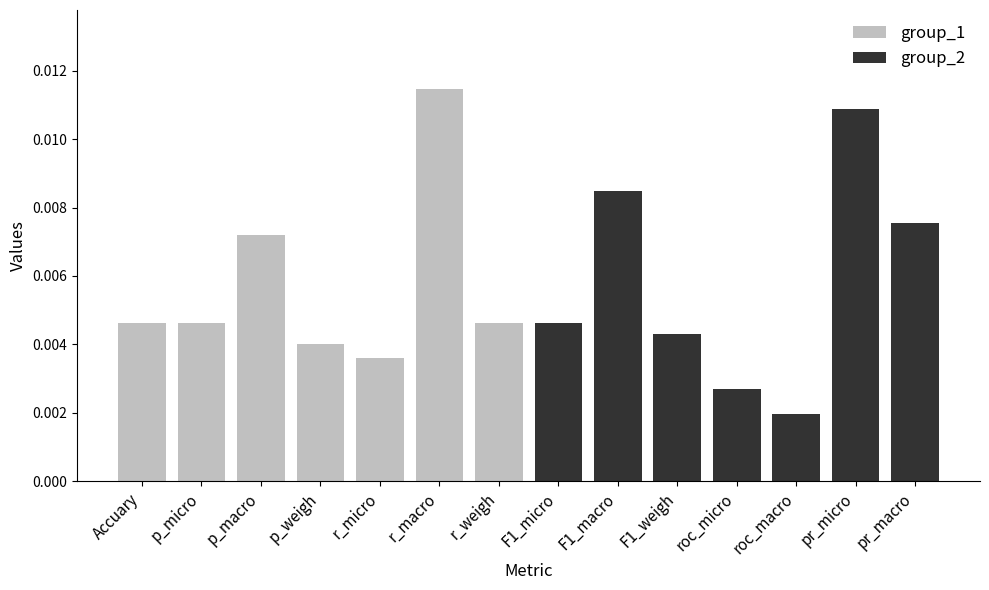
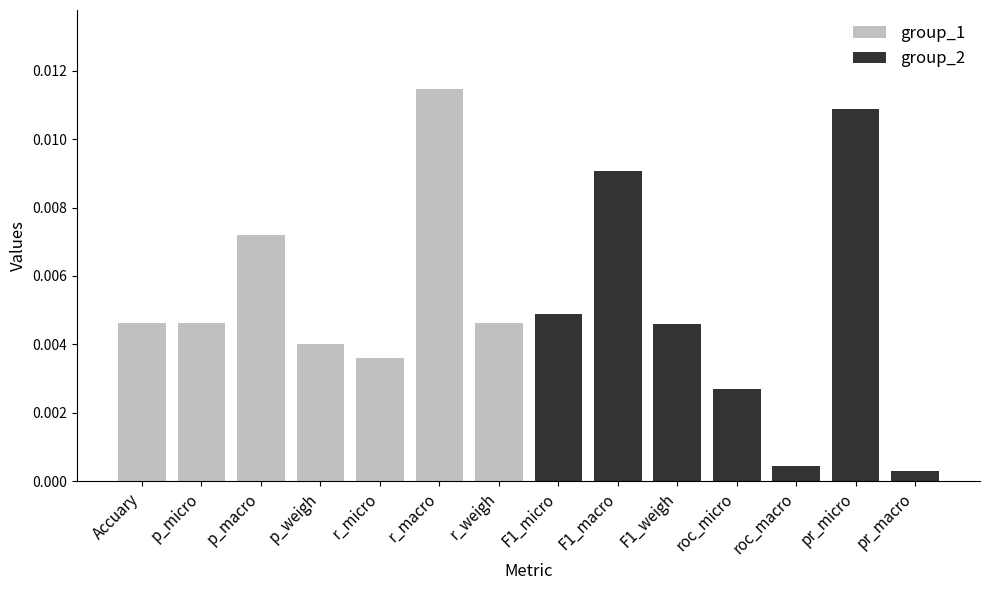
  {
    "group_1": {
      "Accuary": 0.0046,
      "p_micro": 0.0046,
      "p_macro": 0.0072,
      "p_weigh": 0.0040,
      "r_micro": 0.0036,
      "r_macro": 0.0115,
      "r_weigh": 0.0046
    },
    "group_2": {
-     "F1_micro": 0.0046,
-     "F1_macro": 0.0085,
-     "F1_weigh": 0.0043,
+     "F1_micro": 0.0049,
+     "F1_macro": 0.0091,
+     "F1_weigh": 0.0046,
      "roc_micro": 0.0027,
-     "roc_macro": 0.0020,
+     "roc_macro": 0.0004,
      "pr_micro": 0.0109,
-     "pr_macro": 0.0076
+     "pr_macro": 0.0003
    }
  }
